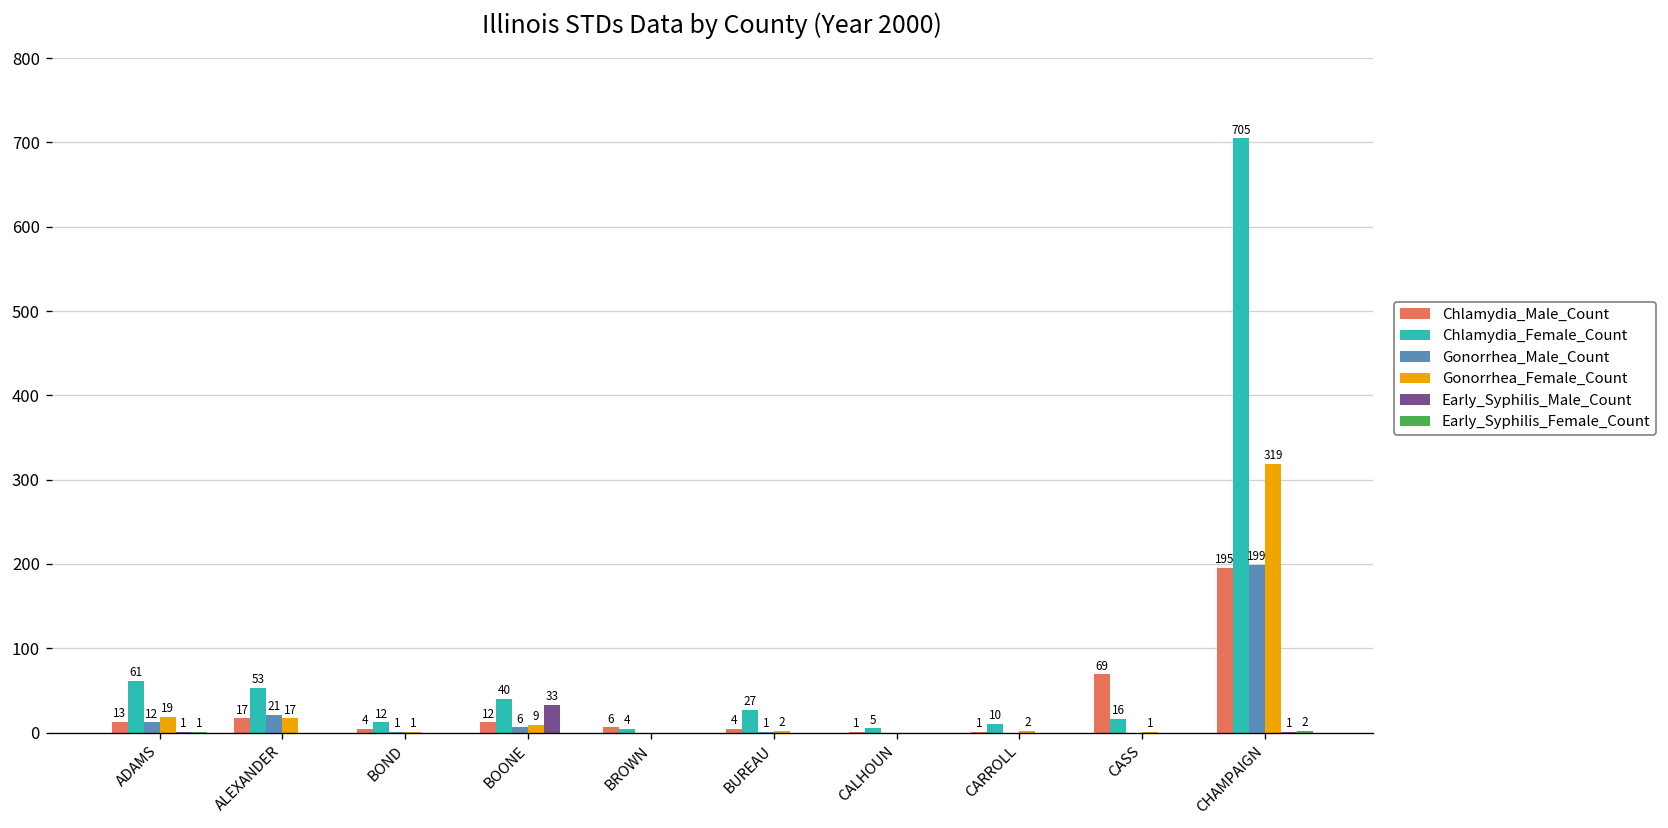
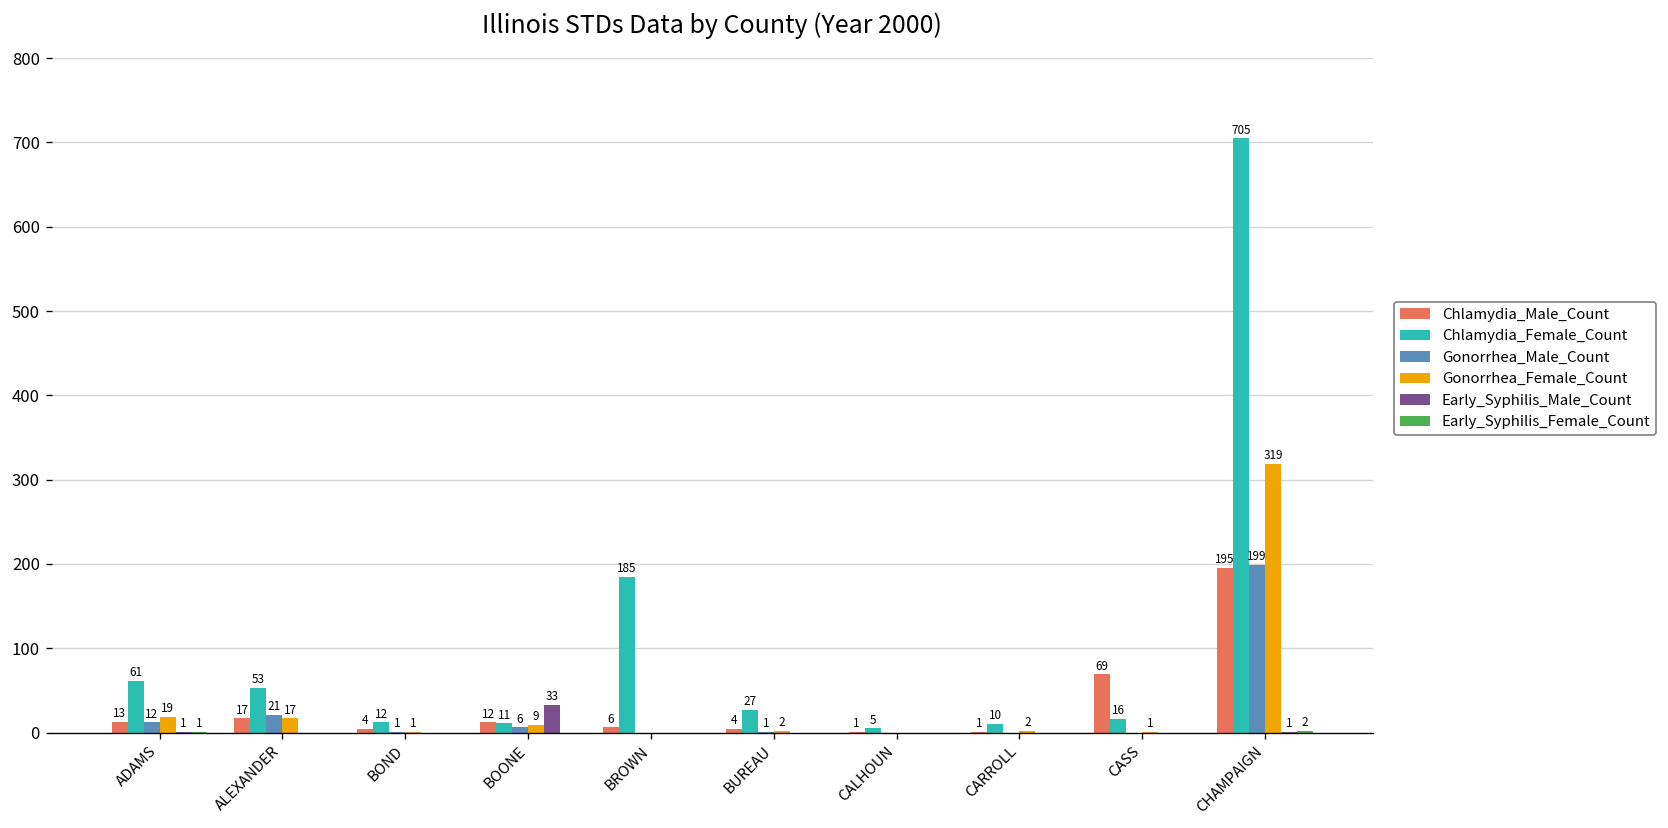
  {
    "Chlamydia_Male_Count": {
      "ADAMS": 13,
      "ALEXANDER": 17,
      "BOND": 4,
      "BOONE": 12,
      "BROWN": 6,
      "BUREAU": 4,
      "CALHOUN": 1,
      "CARROLL": 1,
      "CASS": 69,
      "CHAMPAIGN": 195
    },
    "Chlamydia_Female_Count": {
      "ADAMS": 61,
      "ALEXANDER": 53,
      "BOND": 12,
-     "BOONE": 40,
-     "BROWN": 4,
+     "BOONE": 11,
+     "BROWN": 185,
      "BUREAU": 27,
      "CALHOUN": 5,
      "CARROLL": 10,
      "CASS": 16,
      "CHAMPAIGN": 705
    },
    "Gonorrhea_Male_Count": {
      "ADAMS": 12,
      "ALEXANDER": 21,
      "BOND": 1,
      "BOONE": 6,
      "BUREAU": 1,
      "CHAMPAIGN": 199
    },
    "Gonorrhea_Female_Count": {
      "ADAMS": 19,
      "ALEXANDER": 17,
      "BOND": 1,
      "BOONE": 9,
      "BUREAU": 2,
      "CARROLL": 2,
      "CASS": 1,
      "CHAMPAIGN": 319
    },
    "Early_Syphilis_Male_Count": {
      "ADAMS": 1,
      "BOONE": 33,
      "CHAMPAIGN": 1
    },
    "Early_Syphilis_Female_Count": {
      "ADAMS": 1,
      "CHAMPAIGN": 2
    }
  }
